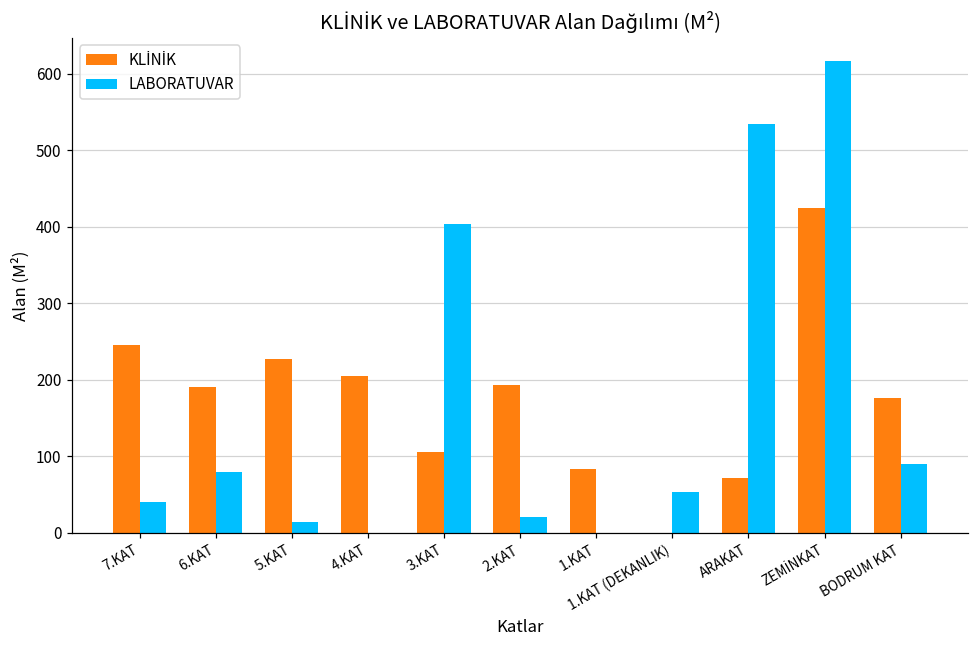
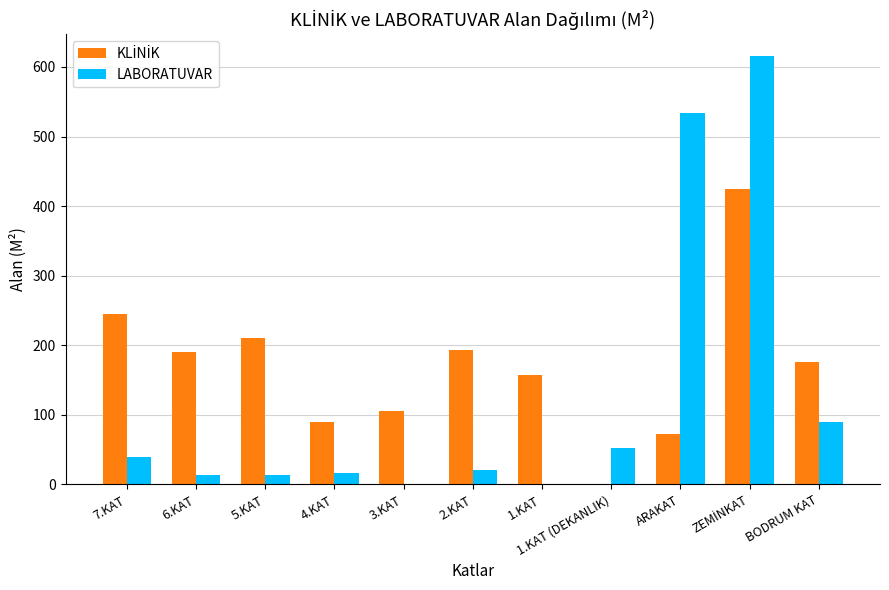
  {
    "KLİNİK": {
      "7.KAT": 250,
      "6.KAT": 190,
-     "5.KAT": 230,
-     "4.KAT": 210,
+     "5.KAT": 210,
+     "4.KAT": 90,
      "3.KAT": 110,
      "2.KAT": 190,
-     "1.KAT": 80,
+     "1.KAT": 160,
      "1.KAT (DEKANLIK)": 0,
      "ARAKAT": 70,
      "ZEMİNKAT": 430,
      "BODRUM KAT": 180
    },
    "LABORATUVAR": {
      "7.KAT": 40,
-     "6.KAT": 80,
+     "6.KAT": 10,
      "5.KAT": 10,
-     "4.KAT": 0,
-     "3.KAT": 400,
+     "4.KAT": 20,
+     "3.KAT": 0,
      "2.KAT": 20,
      "1.KAT": 0,
      "1.KAT (DEKANLIK)": 50,
      "ARAKAT": 530,
      "ZEMİNKAT": 620,
      "BODRUM KAT": 90
    }
  }
